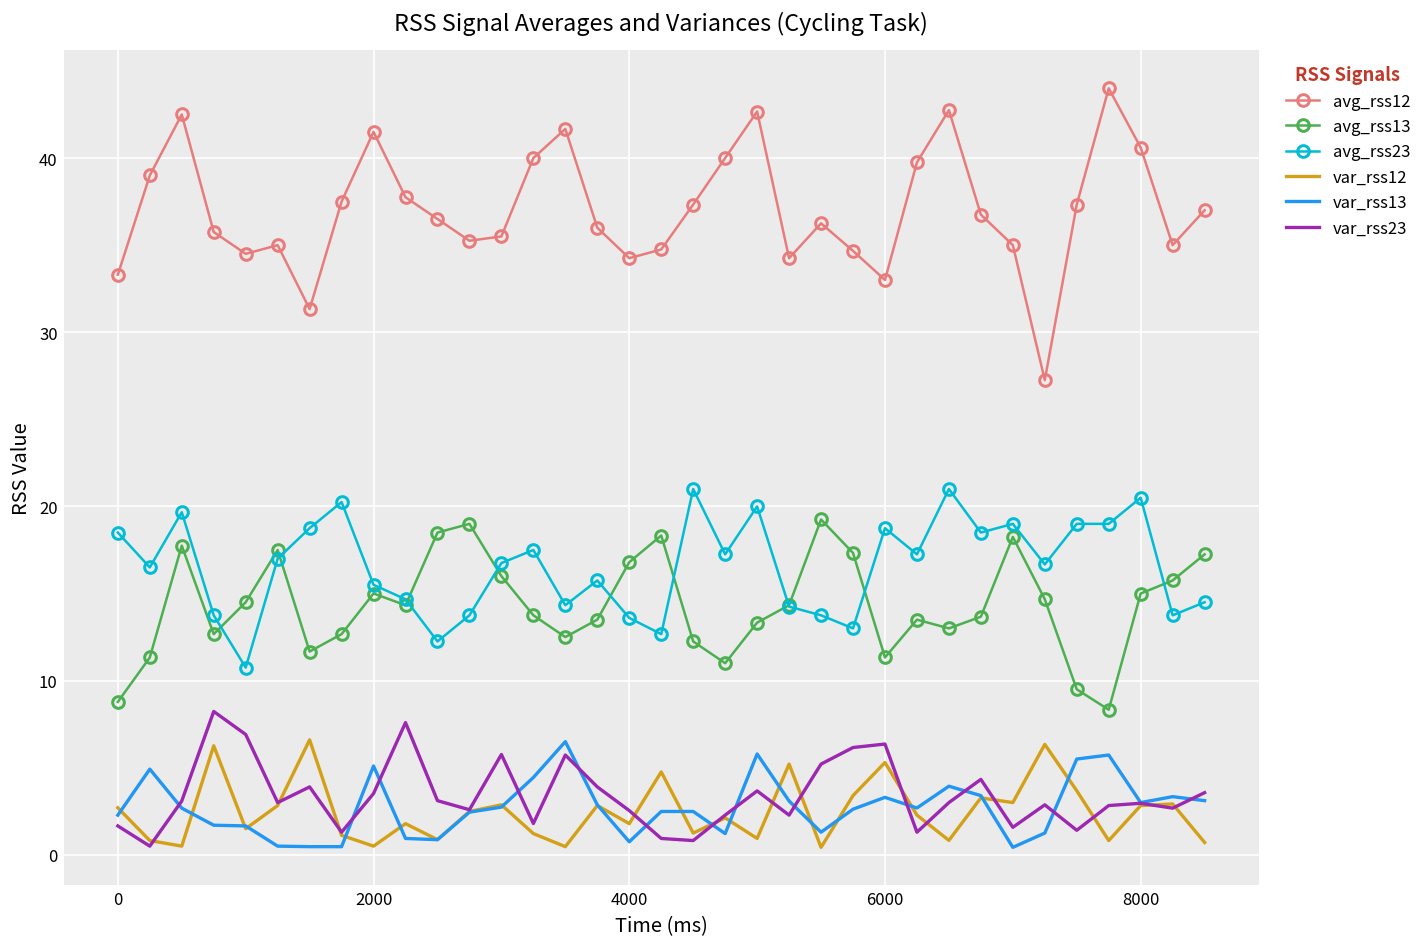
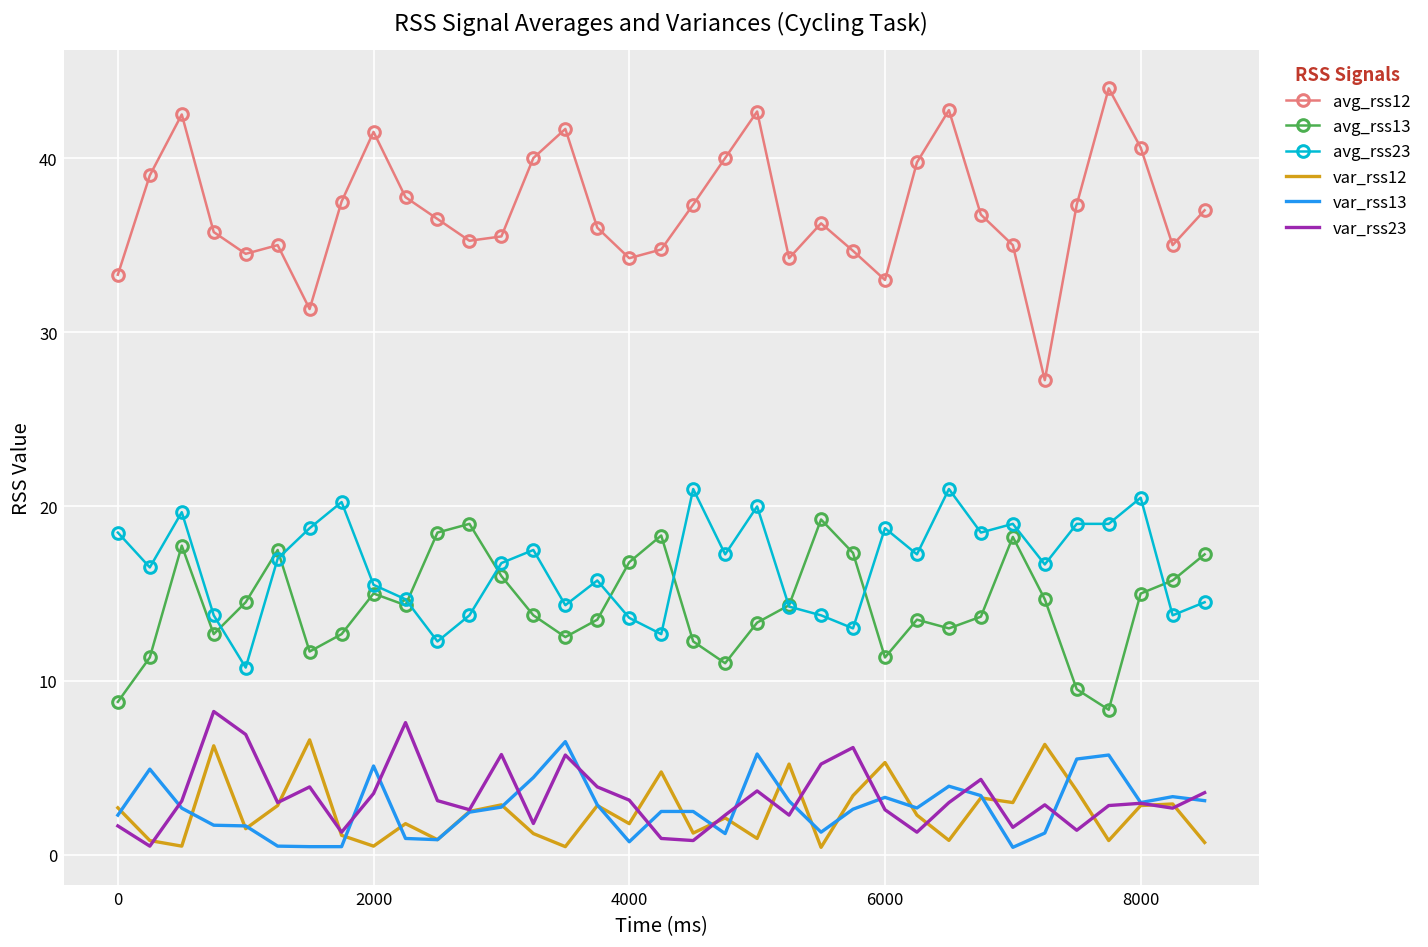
  {
    "avg_rss12": {
      "0": 33.3,
      "2000": 41.5,
      "4000": 34.3,
      "6000": 33.0,
      "8000": 40.6
    },
    "avg_rss13": {
      "0": 8.8,
      "2000": 15.0,
      "4000": 16.8,
      "6000": 11.3,
      "8000": 15.0
    },
    "var_rss12": {
      "0": 2.7,
      "2000": 0.5,
      "4000": 1.8,
      "6000": 5.3
    },
    "var_rss23": {
      "0": 1.7,
      "2000": 3.5,
-     "4000": 2.5,
-     "6000": 6.4
+     "4000": 3.1,
+     "6000": 2.6
    }
  }
